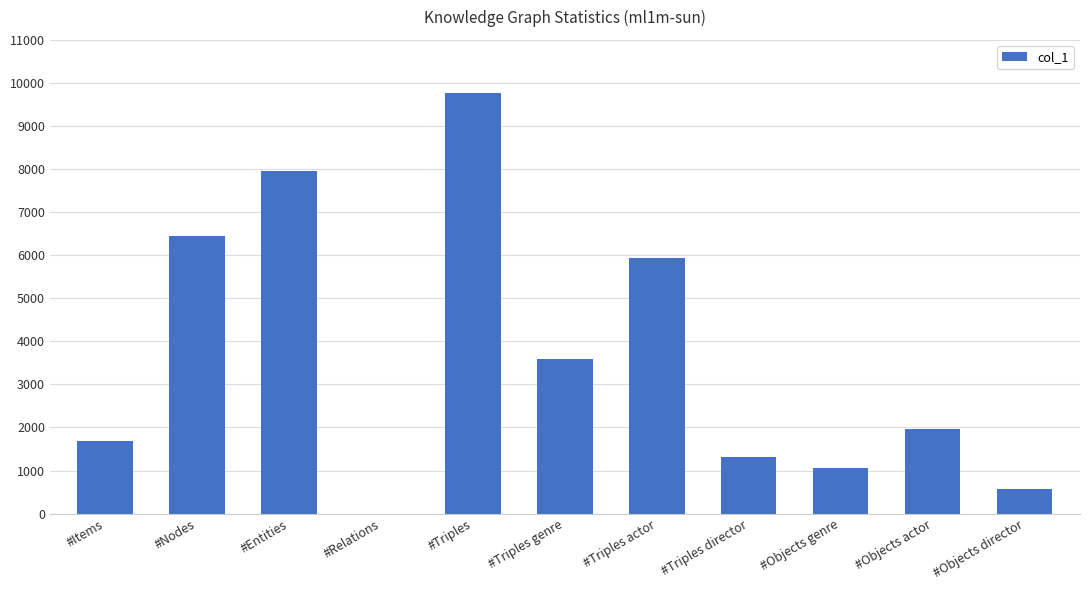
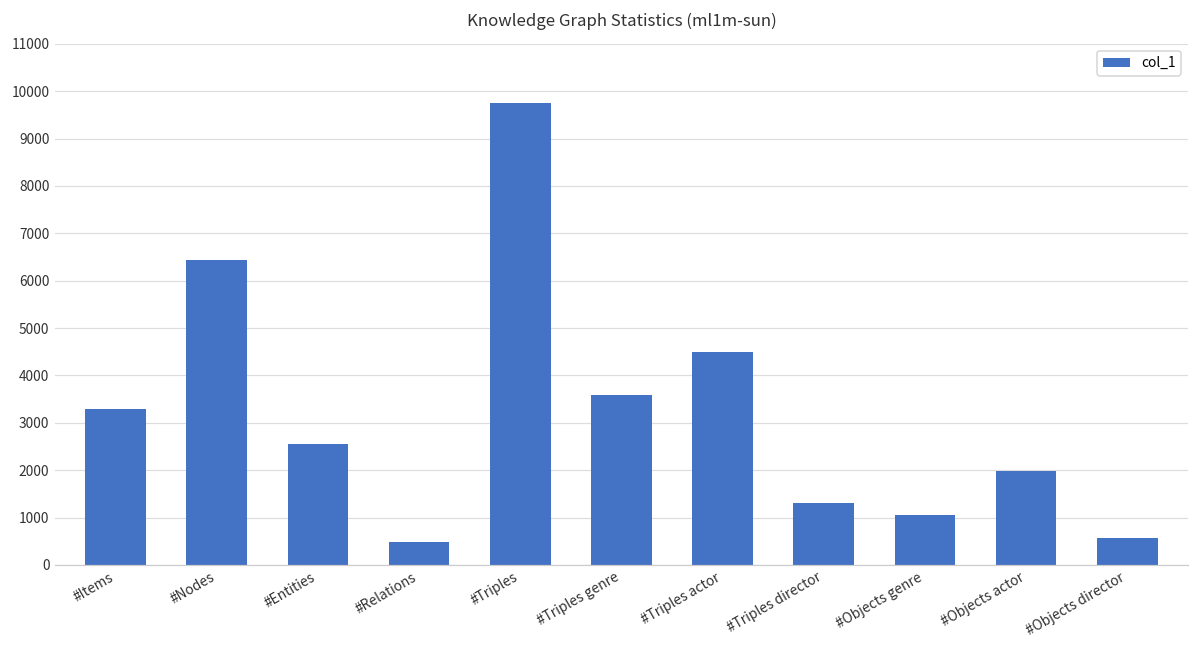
  {
-   "#Items": 1700,
+   "#Items": 3300,
    "#Nodes": 6400,
-   "#Entities": 8000,
-   "#Relations": 0,
+   "#Entities": 2600,
+   "#Relations": 500,
    "#Triples": 9800,
    "#Triples genre": 3600,
-   "#Triples actor": 5900,
+   "#Triples actor": 4500,
    "#Triples director": 1300,
    "#Objects genre": 1000,
    "#Objects actor": 2000,
    "#Objects director": 600
  }
